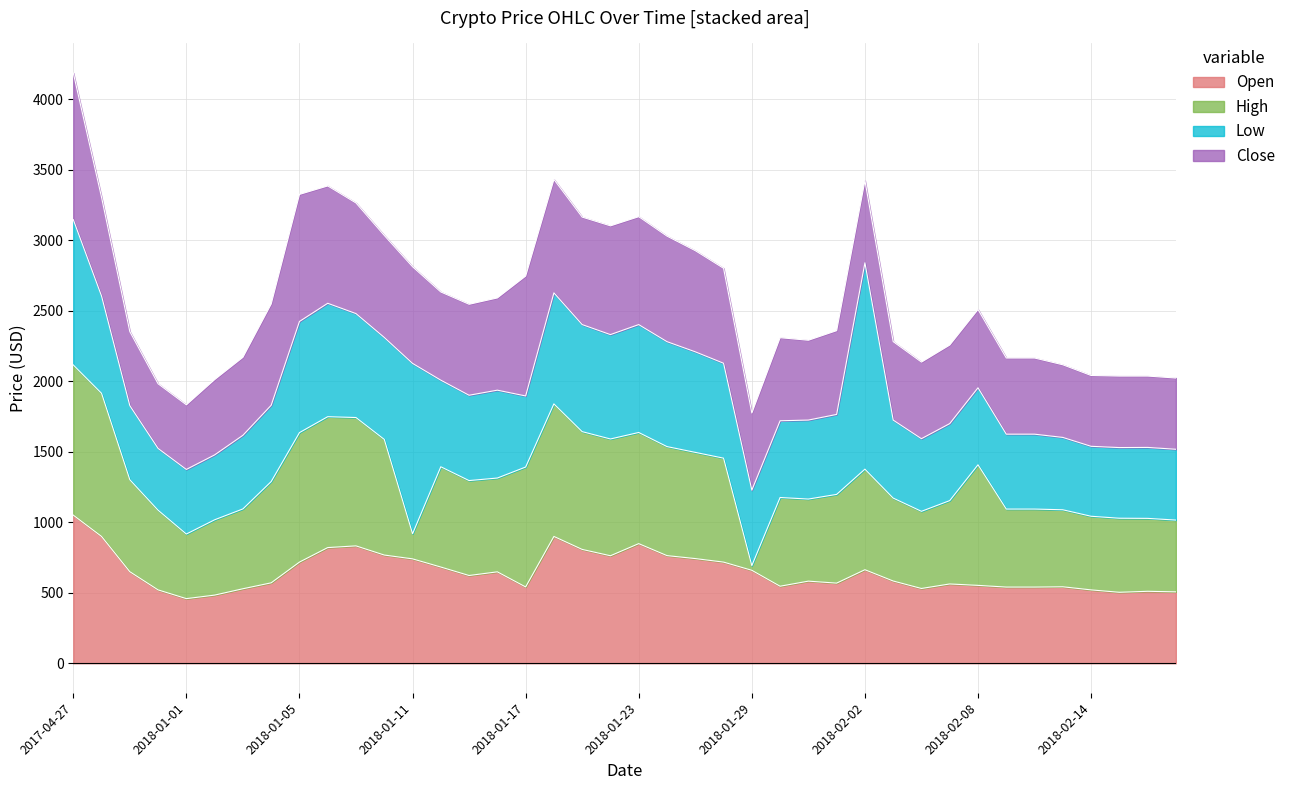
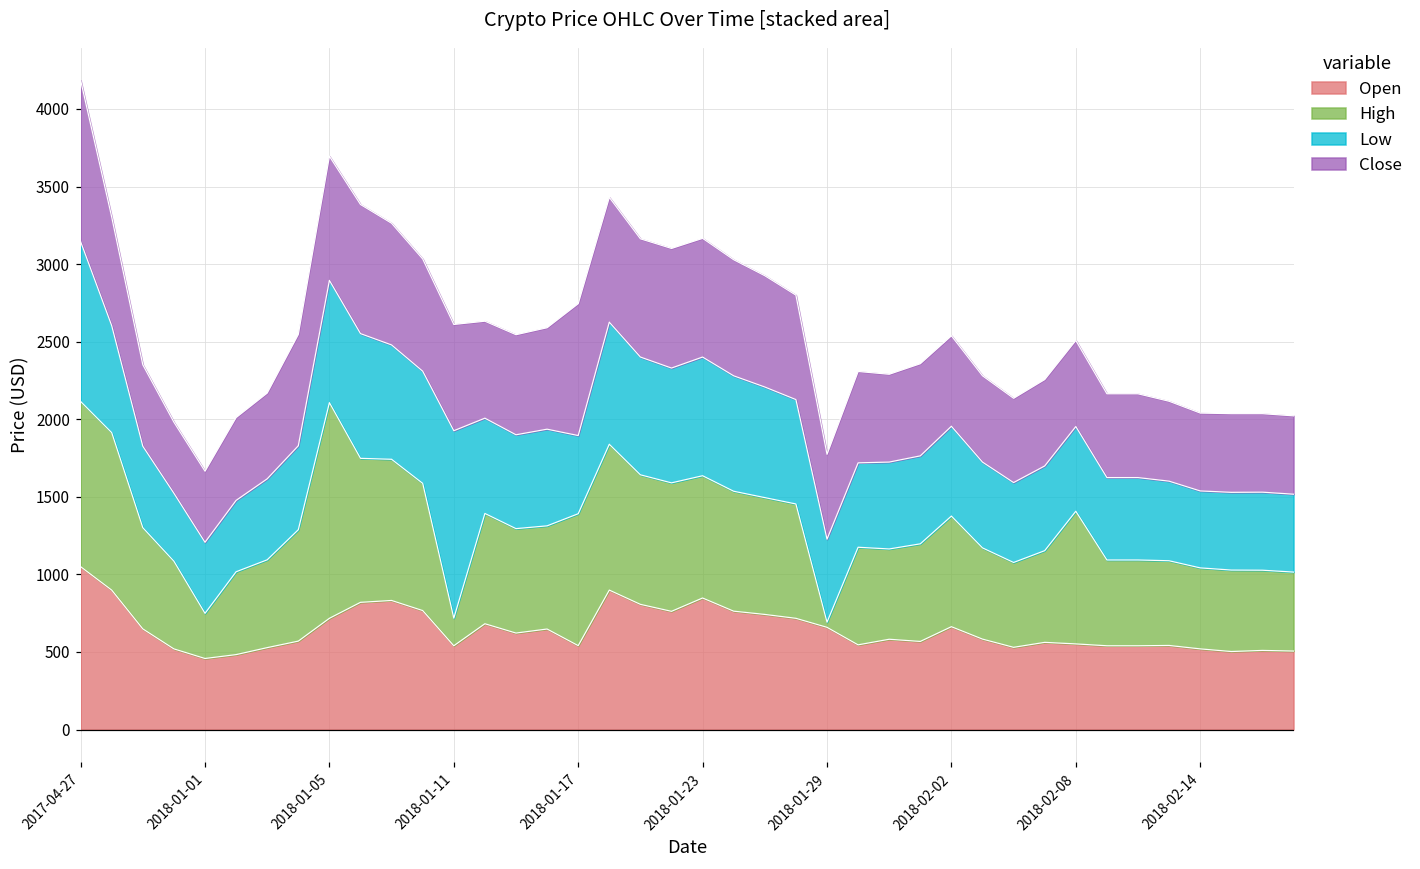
  {
    "Open": {
      "2017-04-27": 1050,
      "2018-01-01": 460,
      "2018-01-05": 720,
-     "2018-01-11": 740,
+     "2018-01-11": 540,
      "2018-01-17": 540,
      "2018-01-23": 850,
      "2018-01-29": 660,
      "2018-02-02": 660,
      "2018-02-08": 550,
      "2018-02-14": 520
    },
    "High": {
      "2017-04-27": 1070,
-     "2018-01-01": 460,
-     "2018-01-05": 920,
+     "2018-01-01": 290,
+     "2018-01-05": 1390,
      "2018-01-11": 180,
      "2018-01-17": 850,
      "2018-01-23": 790,
      "2018-01-29": 30,
      "2018-02-02": 710,
      "2018-02-08": 860,
      "2018-02-14": 520
    },
    "Low": {
      "2017-04-27": 1030,
      "2018-01-01": 460,
      "2018-01-05": 790,
      "2018-01-11": 1210,
      "2018-01-17": 500,
      "2018-01-23": 770,
      "2018-01-29": 540,
-     "2018-02-02": 1460,
+     "2018-02-02": 580,
      "2018-02-08": 550,
      "2018-02-14": 500
    },
    "Close": {
      "2017-04-27": 1040,
      "2018-01-01": 460,
-     "2018-01-05": 900,
+     "2018-01-05": 800,
      "2018-01-11": 690,
      "2018-01-17": 850,
      "2018-01-23": 770,
      "2018-01-29": 550,
      "2018-02-02": 580,
      "2018-02-08": 560,
      "2018-02-14": 500
    }
  }
